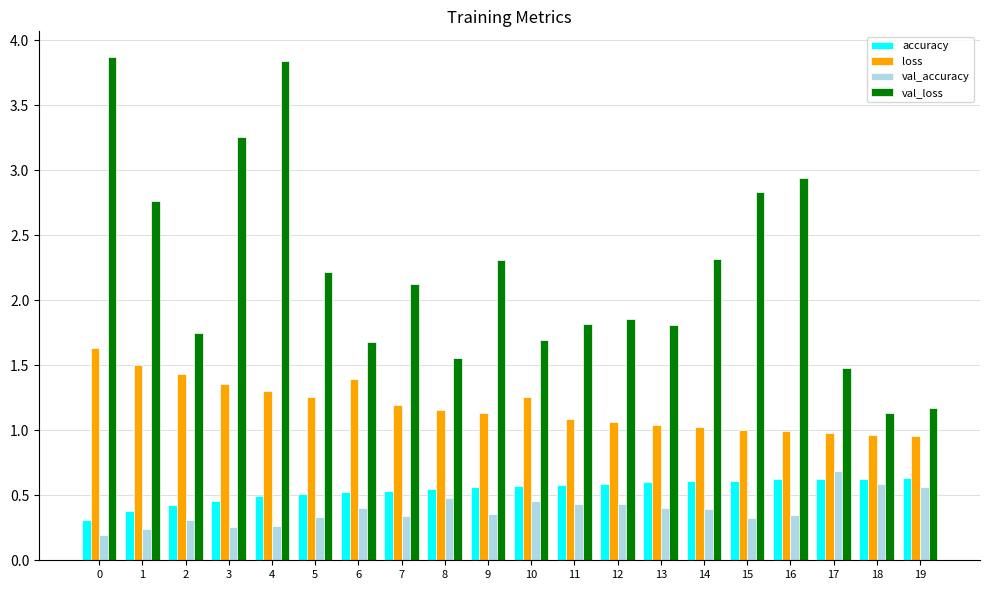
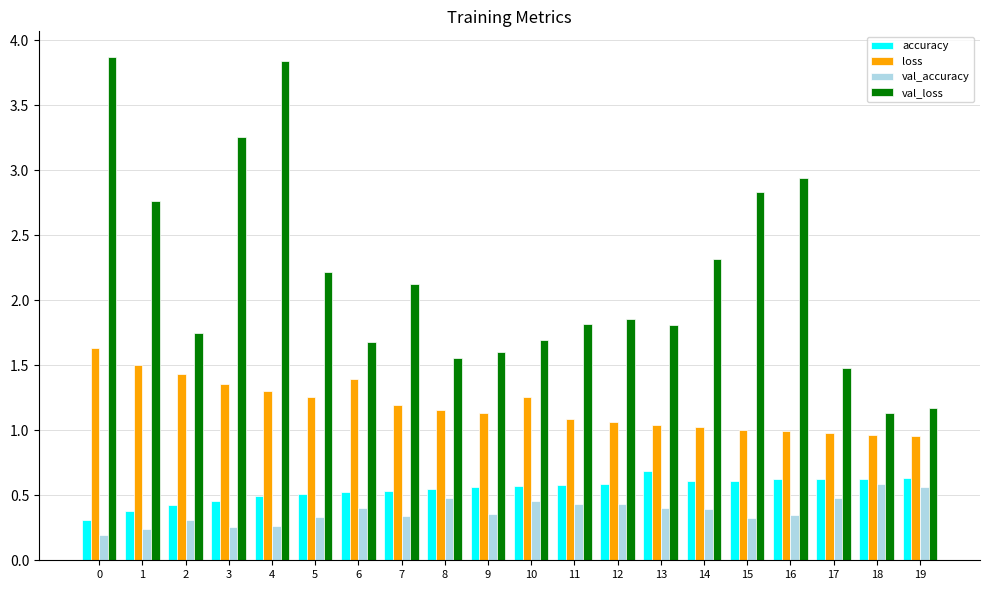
  {
    "accuracy": {
      "0": 0.31,
      "1": 0.38,
      "2": 0.43,
      "3": 0.46,
      "4": 0.49,
      "5": 0.51,
      "6": 0.53,
      "7": 0.53,
      "8": 0.55,
      "9": 0.56,
      "10": 0.57,
      "11": 0.58,
      "12": 0.59,
-     "13": 0.60,
+     "13": 0.69,
      "14": 0.61,
      "15": 0.61,
      "16": 0.62,
      "17": 0.63,
      "18": 0.63,
      "19": 0.63
    },
    "loss": {
      "0": 1.64,
      "1": 1.50,
      "2": 1.43,
      "3": 1.36,
      "4": 1.30,
      "5": 1.25,
      "6": 1.39,
      "7": 1.20,
      "8": 1.15,
      "9": 1.14,
      "10": 1.25,
      "11": 1.09,
      "12": 1.06,
      "13": 1.04,
      "14": 1.02,
      "15": 1.01,
      "16": 0.99,
      "17": 0.98,
      "18": 0.96,
      "19": 0.95
    },
    "val_accuracy": {
      "0": 0.19,
      "1": 0.24,
      "2": 0.31,
      "3": 0.25,
      "4": 0.26,
      "5": 0.34,
      "6": 0.40,
      "7": 0.34,
      "8": 0.48,
      "9": 0.36,
      "10": 0.45,
      "11": 0.43,
      "12": 0.43,
      "13": 0.40,
      "14": 0.39,
      "15": 0.32,
      "16": 0.35,
-     "17": 0.68,
+     "17": 0.48,
      "18": 0.58,
      "19": 0.57
    },
    "val_loss": {
      "0": 3.87,
      "1": 2.76,
      "2": 1.75,
      "3": 3.25,
      "4": 3.84,
      "5": 2.22,
      "6": 1.68,
      "7": 2.12,
      "8": 1.56,
-     "9": 2.31,
+     "9": 1.60,
      "10": 1.70,
      "11": 1.82,
      "12": 1.85,
      "13": 1.81,
      "14": 2.32,
      "15": 2.83,
      "16": 2.94,
      "17": 1.48,
      "18": 1.13,
      "19": 1.17
    }
  }
